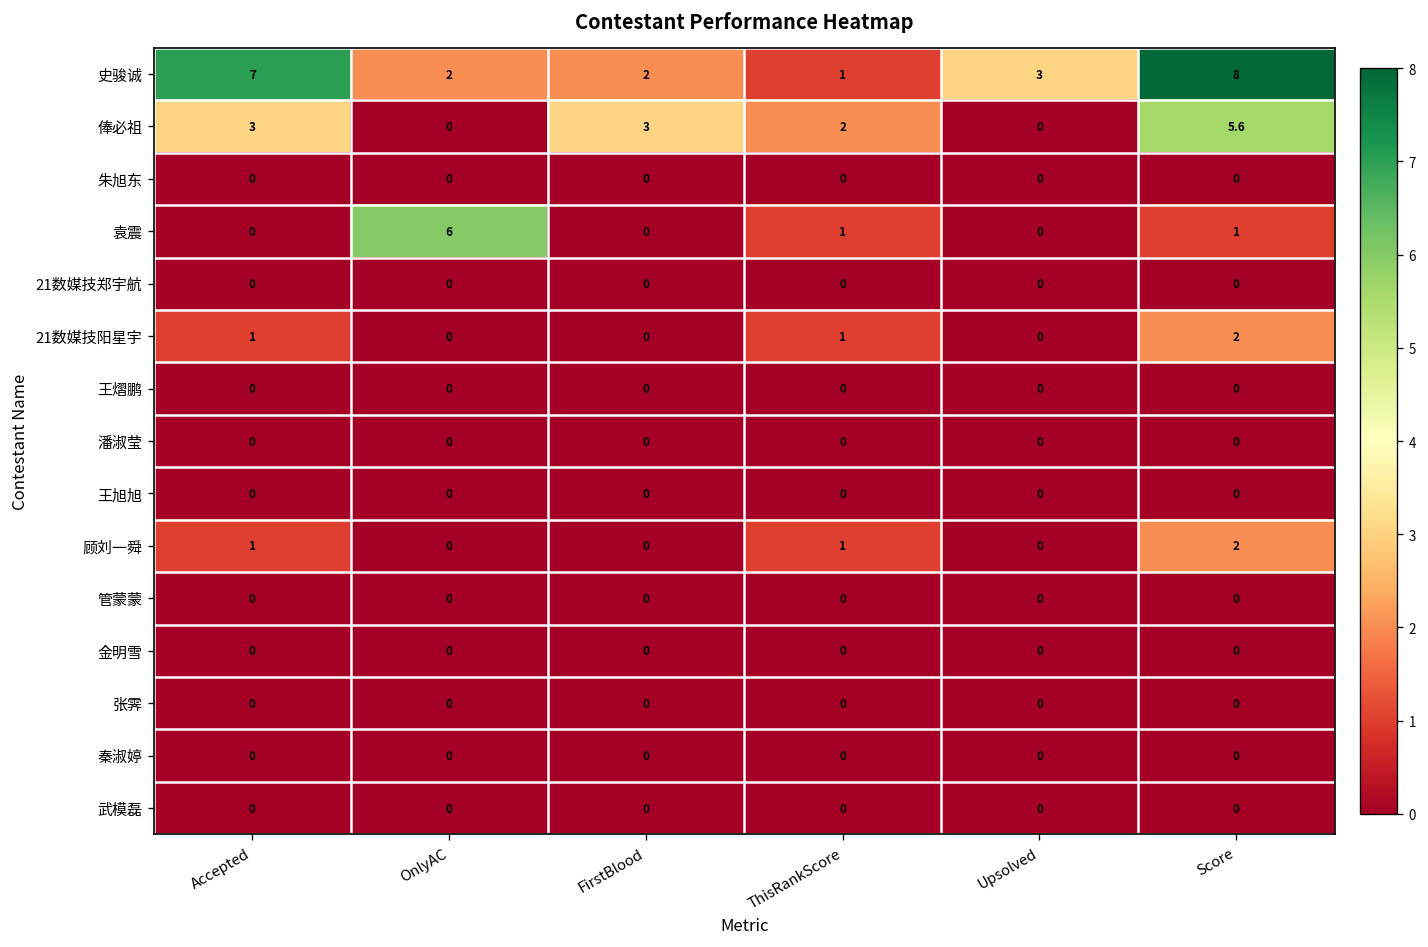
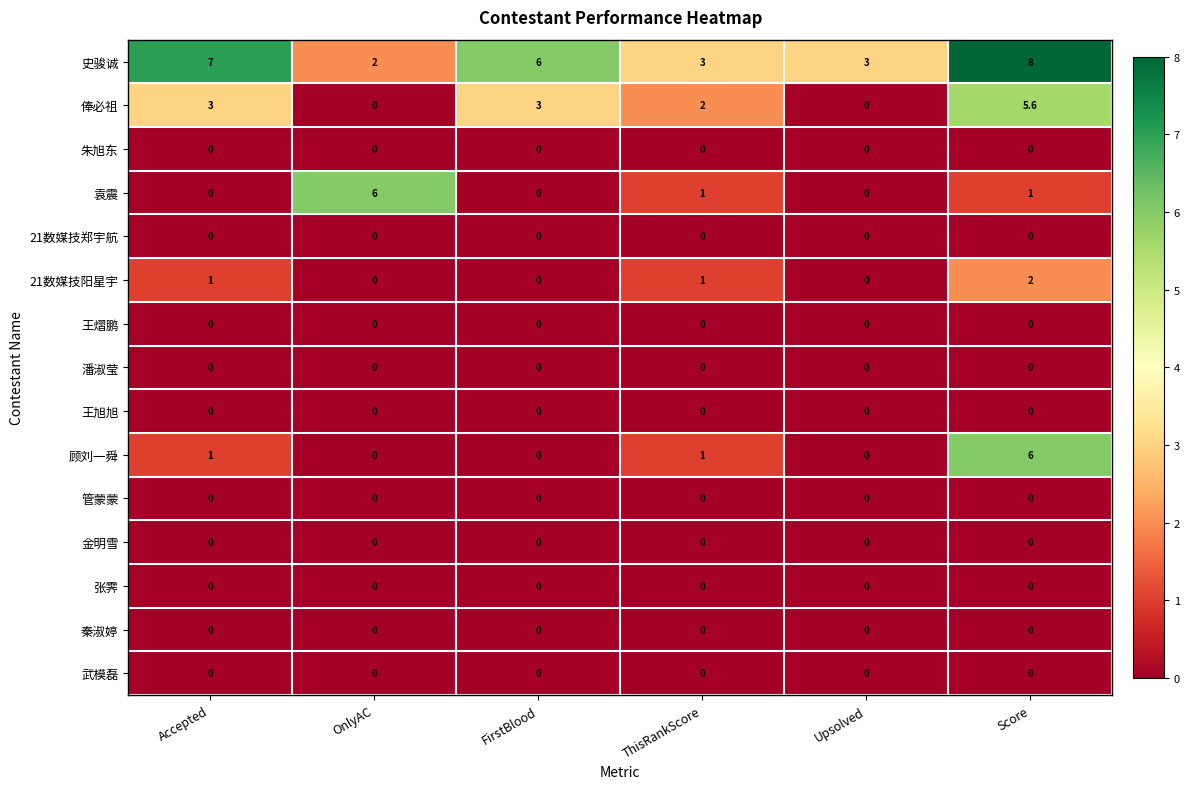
  {
    "史骏诚": {
      "Accepted": 7,
      "OnlyAC": 2,
-     "FirstBlood": 2,
-     "ThisRankScore": 1,
+     "FirstBlood": 6,
+     "ThisRankScore": 3,
      "Upsolved": 3,
      "Score": 8
    },
    "俸必祖": {
      "Accepted": 3,
      "OnlyAC": 0,
      "FirstBlood": 3,
      "ThisRankScore": 2,
      "Upsolved": 0,
      "Score": 5.6
    },
    "朱旭东": {
      "Accepted": 0,
      "OnlyAC": 0,
      "FirstBlood": 0,
      "ThisRankScore": 0,
      "Upsolved": 0,
      "Score": 0
    },
    "袁震": {
      "Accepted": 0,
      "OnlyAC": 6,
      "FirstBlood": 0,
      "ThisRankScore": 1,
      "Upsolved": 0,
      "Score": 1
    },
    "21数媒技郑宇航": {
      "Accepted": 0,
      "OnlyAC": 0,
      "FirstBlood": 0,
      "ThisRankScore": 0,
      "Upsolved": 0,
      "Score": 0
    },
    "21数媒技阳星宇": {
      "Accepted": 1,
      "OnlyAC": 0,
      "FirstBlood": 0,
      "ThisRankScore": 1,
      "Upsolved": 0,
      "Score": 2
    },
    "王熠鹏": {
      "Accepted": 0,
      "OnlyAC": 0,
      "FirstBlood": 0,
      "ThisRankScore": 0,
      "Upsolved": 0,
      "Score": 0
    },
    "潘淑莹": {
      "Accepted": 0,
      "OnlyAC": 0,
      "FirstBlood": 0,
      "ThisRankScore": 0,
      "Upsolved": 0,
      "Score": 0
    },
    "王旭旭": {
      "Accepted": 0,
      "OnlyAC": 0,
      "FirstBlood": 0,
      "ThisRankScore": 0,
      "Upsolved": 0,
      "Score": 0
    },
    "顾刘一舜": {
      "Accepted": 1,
      "OnlyAC": 0,
      "FirstBlood": 0,
      "ThisRankScore": 1,
      "Upsolved": 0,
-     "Score": 2
+     "Score": 6
    },
    "管蒙蒙": {
      "Accepted": 0,
      "OnlyAC": 0,
      "FirstBlood": 0,
      "ThisRankScore": 0,
      "Upsolved": 0,
      "Score": 0
    },
    "金明雪": {
      "Accepted": 0,
      "OnlyAC": 0,
      "FirstBlood": 0,
      "ThisRankScore": 0,
      "Upsolved": 0,
      "Score": 0
    },
    "张霁": {
      "Accepted": 0,
      "OnlyAC": 0,
      "FirstBlood": 0,
      "ThisRankScore": 0,
      "Upsolved": 0,
      "Score": 0
    },
    "秦淑婷": {
      "Accepted": 0,
      "OnlyAC": 0,
      "FirstBlood": 0,
      "ThisRankScore": 0,
      "Upsolved": 0,
      "Score": 0
    },
    "武模磊": {
      "Accepted": 0,
      "OnlyAC": 0,
      "FirstBlood": 0,
      "ThisRankScore": 0,
      "Upsolved": 0,
      "Score": 0
    }
  }
